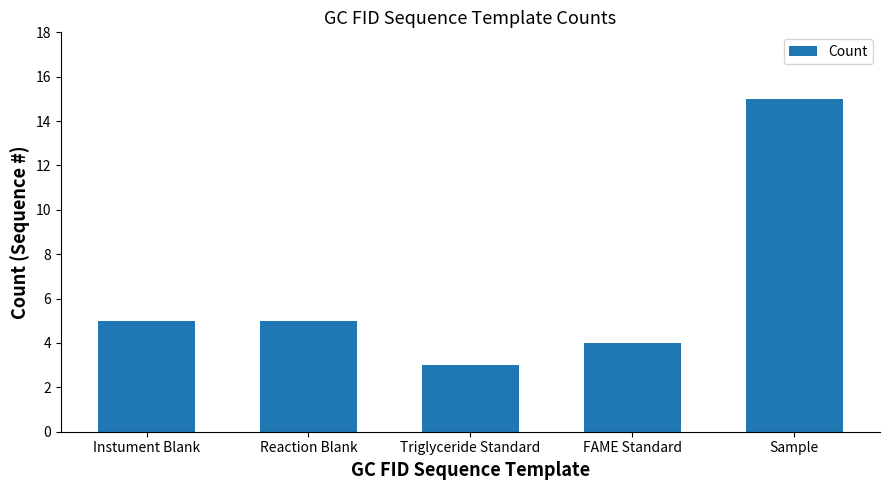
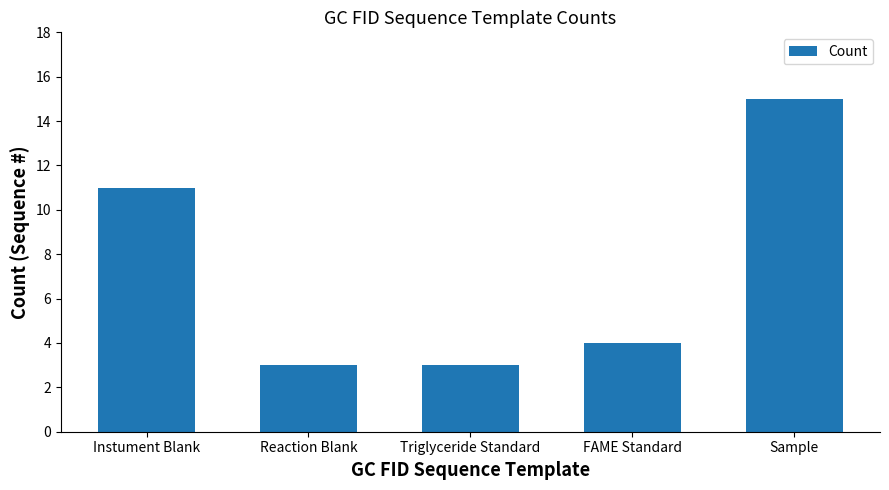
  {
-   "Instument Blank": 5,
-   "Reaction Blank": 5,
+   "Instument Blank": 11,
+   "Reaction Blank": 3,
    "Triglyceride Standard": 3,
    "FAME Standard": 4,
    "Sample": 15
  }
